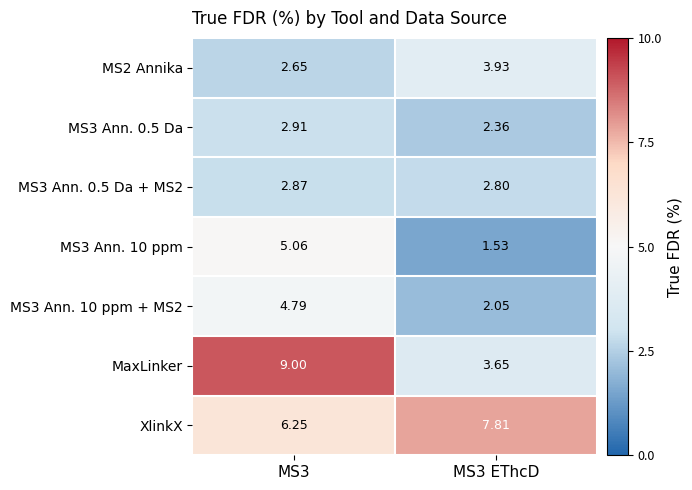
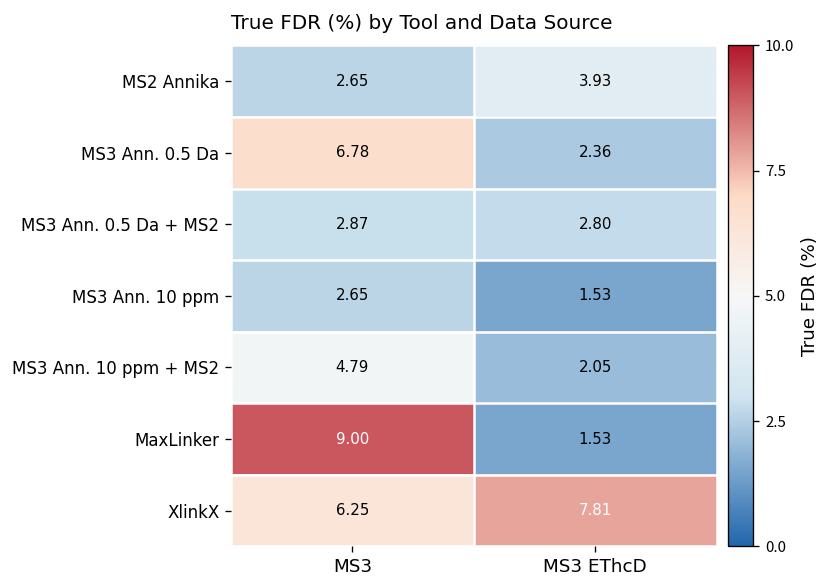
  {
    "MS2 Annika": {
      "MS3": 2.65,
      "MS3 EThcD": 3.93
    },
    "MS3 Ann. 0.5 Da": {
-     "MS3": 2.91,
+     "MS3": 6.78,
      "MS3 EThcD": 2.36
    },
    "MS3 Ann. 0.5 Da + MS2": {
      "MS3": 2.87,
      "MS3 EThcD": 2.80
    },
    "MS3 Ann. 10 ppm": {
-     "MS3": 5.06,
+     "MS3": 2.65,
      "MS3 EThcD": 1.53
    },
    "MS3 Ann. 10 ppm + MS2": {
      "MS3": 4.79,
      "MS3 EThcD": 2.05
    },
    "MaxLinker": {
      "MS3": 9.00,
-     "MS3 EThcD": 3.65
+     "MS3 EThcD": 1.53
    },
    "XlinkX": {
      "MS3": 6.25,
      "MS3 EThcD": 7.81
    }
  }
